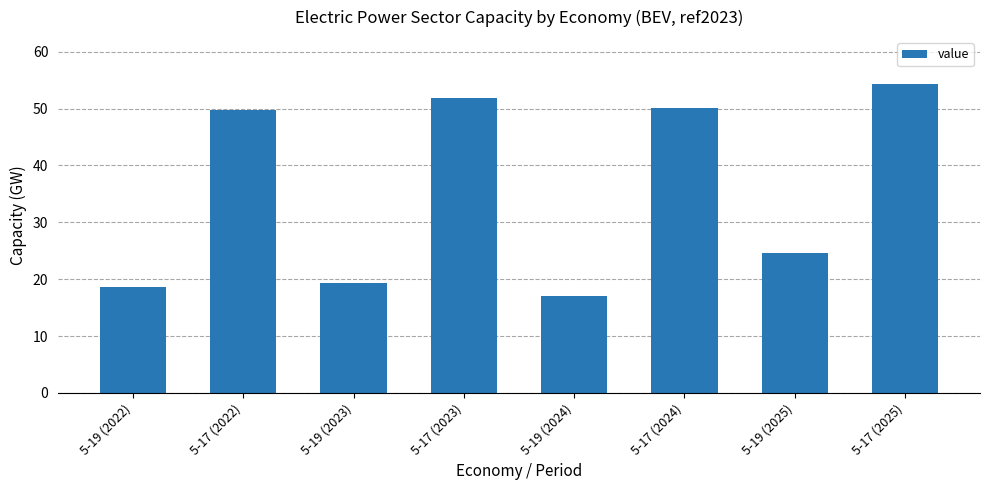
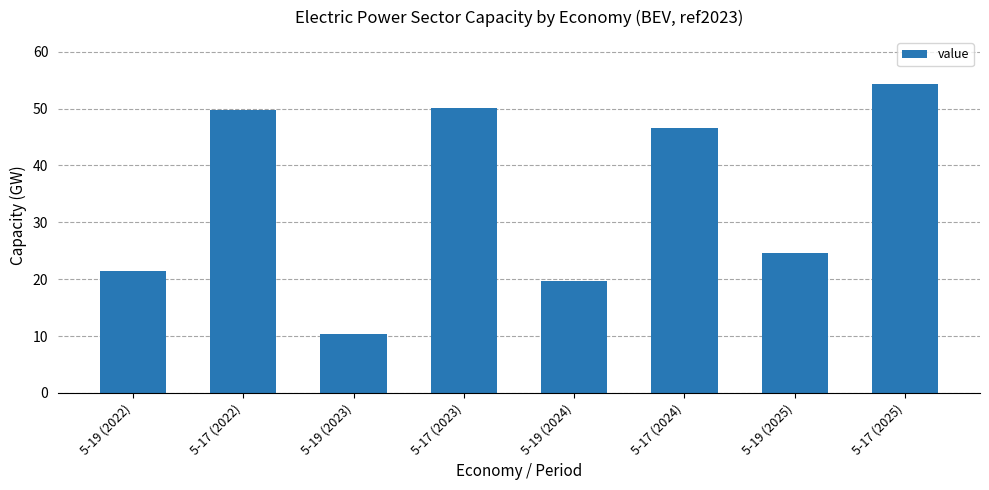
  {
-   "5-19 (2022)": 19,
+   "5-19 (2022)": 22,
    "5-17 (2022)": 50,
-   "5-19 (2023)": 19,
-   "5-17 (2023)": 52,
-   "5-19 (2024)": 17,
-   "5-17 (2024)": 50,
+   "5-19 (2023)": 10,
+   "5-17 (2023)": 50,
+   "5-19 (2024)": 20,
+   "5-17 (2024)": 47,
    "5-19 (2025)": 25,
    "5-17 (2025)": 54
  }
